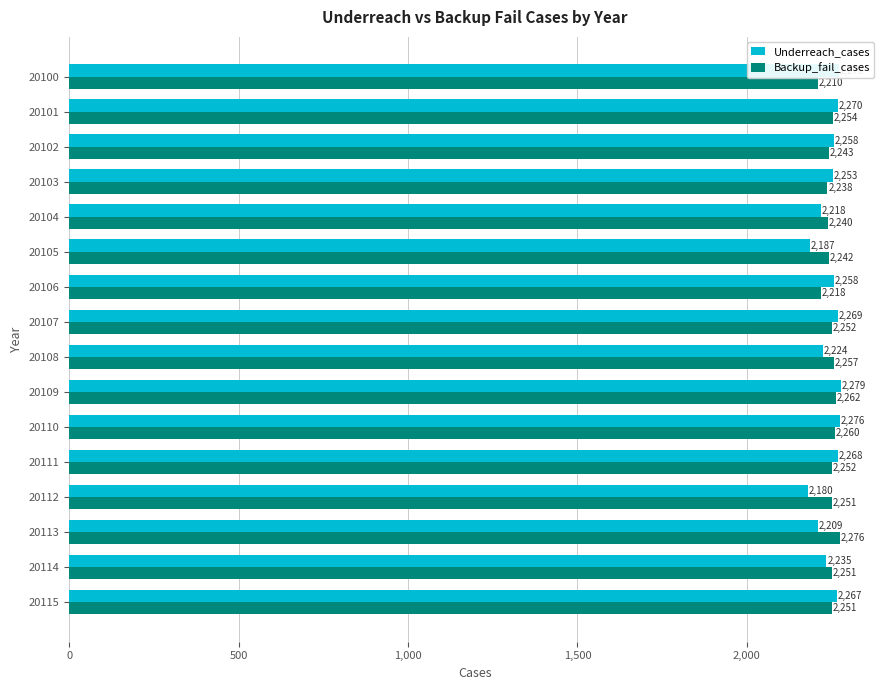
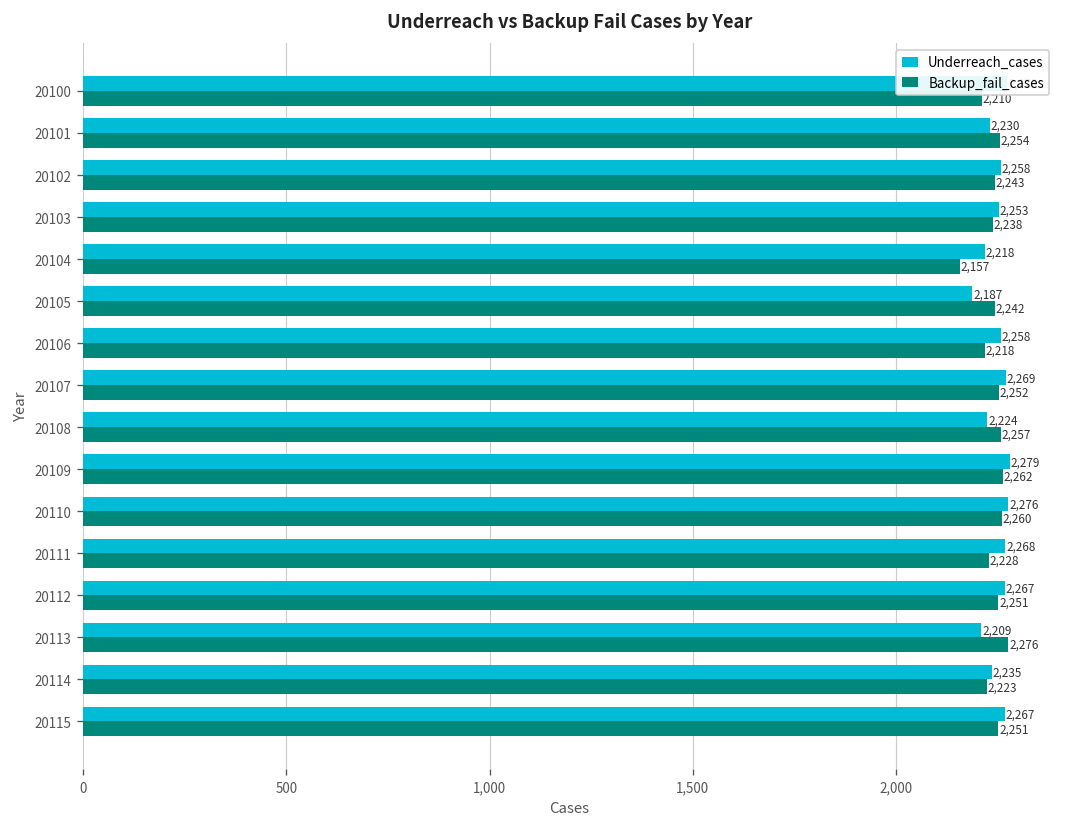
  {
    "Underreach_cases": {
-     "20101": "2,270",
+     "20101": "2,230",
      "20102": "2,258",
      "20103": "2,253",
      "20104": "2,218",
      "20105": "2,187",
      "20106": "2,258",
      "20107": "2,269",
      "20108": "2,224",
      "20109": "2,279",
      "20110": "2,276",
      "20111": "2,268",
-     "20112": "2,180",
+     "20112": "2,267",
      "20113": "2,209",
      "20114": "2,235",
      "20115": "2,267"
    },
    "Backup_fail_cases": {
      "20101": "2,254",
      "20102": "2,243",
      "20103": "2,238",
-     "20104": "2,240",
+     "20104": "2,157",
      "20105": "2,242",
      "20106": "2,218",
      "20107": "2,252",
      "20108": "2,257",
      "20109": "2,262",
      "20110": "2,260",
-     "20111": "2,252",
+     "20111": "2,228",
      "20112": "2,251",
      "20113": "2,276",
-     "20114": "2,251",
+     "20114": "2,223",
      "20115": "2,251"
    }
  }
